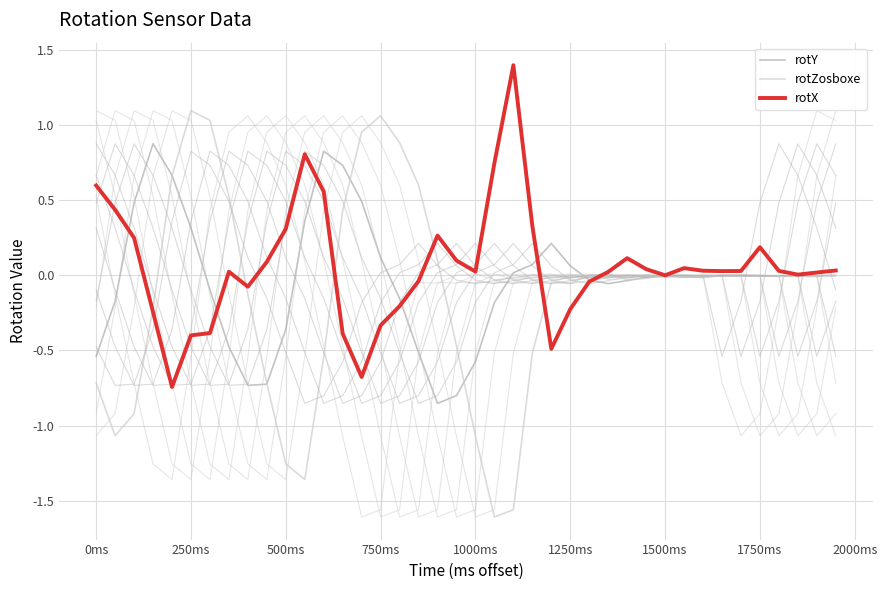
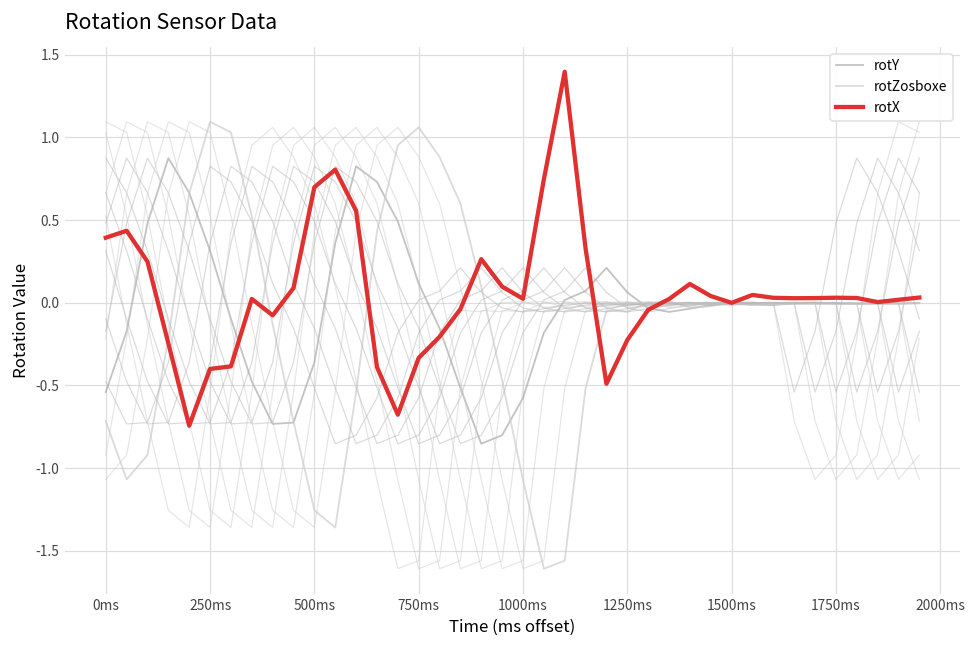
  {
    "rotX": {
-     "0ms": 0.60,
+     "0ms": 0.39,
      "250ms": -0.40,
-     "500ms": 0.31,
+     "500ms": 0.70,
      "750ms": -0.33,
      "1250ms": -0.23,
-     "1750ms": 0.19
+     "1750ms": 0.03
    }
  }
